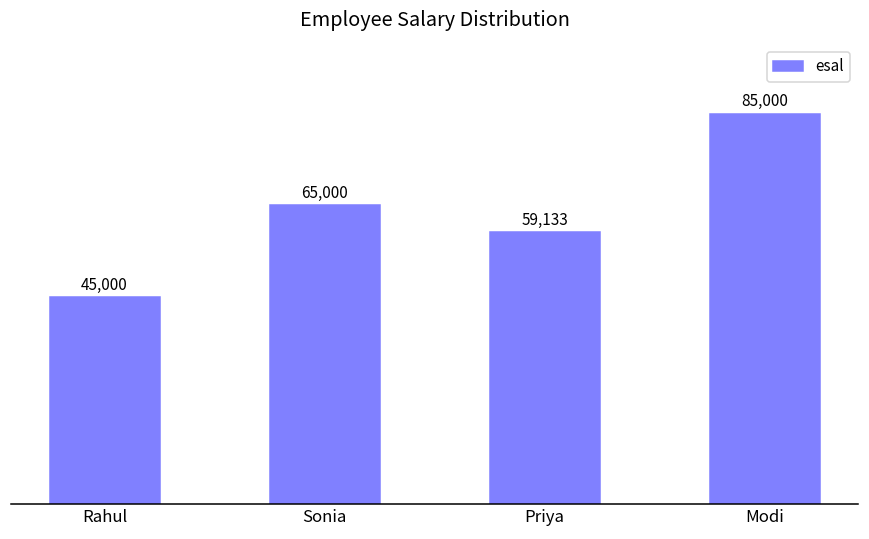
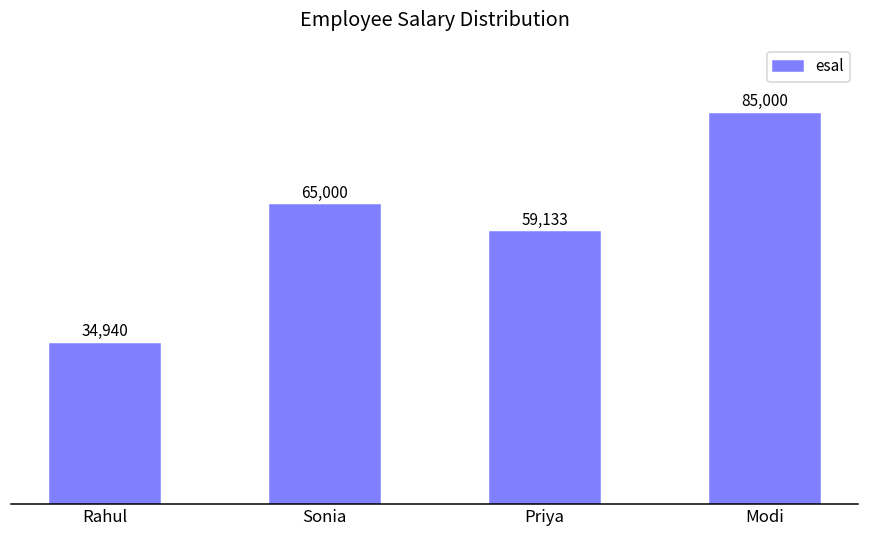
  {
-   "Rahul": "45,000",
+   "Rahul": "34,940",
    "Sonia": "65,000",
    "Priya": "59,133",
    "Modi": "85,000"
  }
